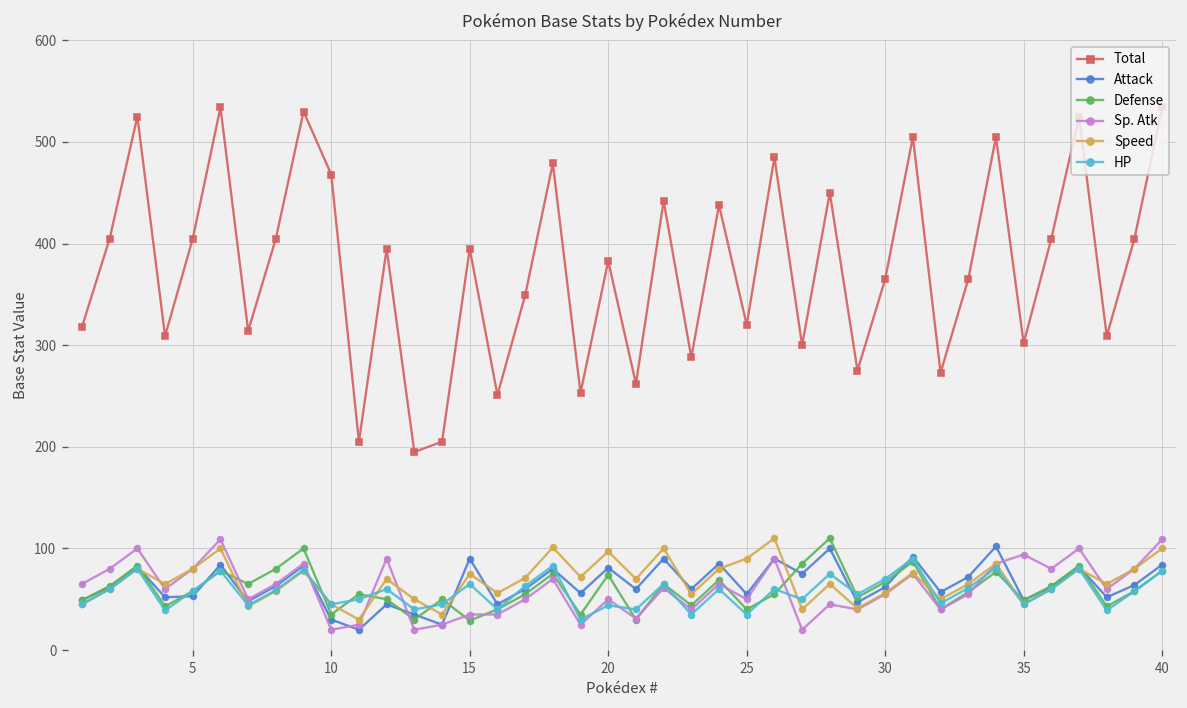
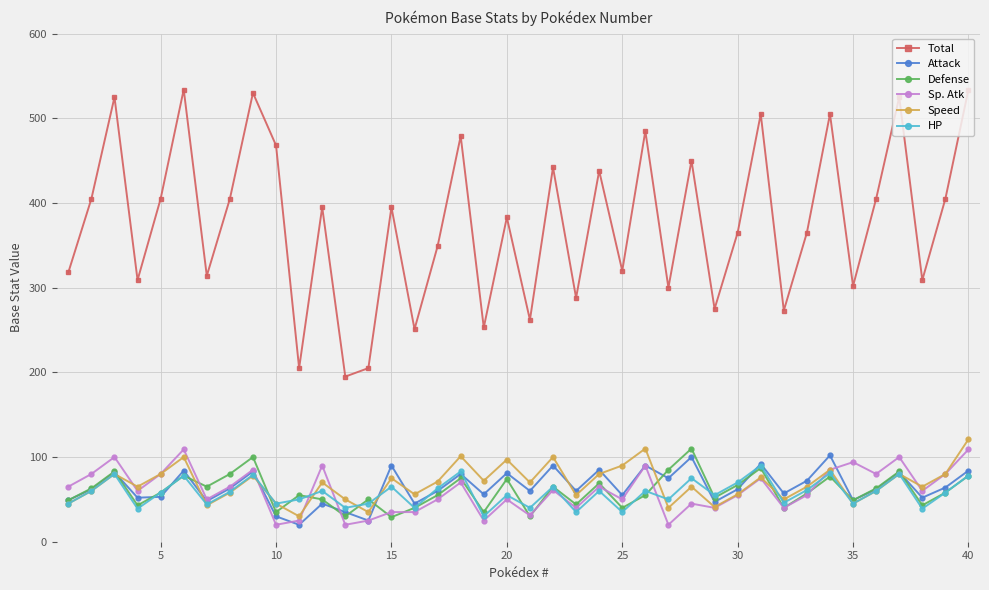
  {
    "Total": {
      "5": 410,
      "10": 470,
      "15": 400,
      "20": 380,
      "25": 320,
      "30": 370,
      "35": 300
    },
    "Attack": {
      "5": 50,
      "10": 30,
      "15": 90,
      "20": 80,
      "25": 60,
      "30": 60,
      "40": 80
    },
    "Defense": {
      "10": 40,
      "15": 30,
      "20": 70,
      "25": 40,
      "30": 70
    },
    "Sp. Atk": {
      "10": 20,
      "15": 40,
      "20": 50,
      "25": 50,
      "35": 90,
      "40": 110
    },
    "Speed": {
      "15": 80,
      "20": 100,
      "25": 90,
-     "40": 100
+     "40": 120
    },
    "HP": {
      "15": 70,
-     "20": 40,
+     "20": 60,
      "25": 40,
      "30": 70
    }
  }
